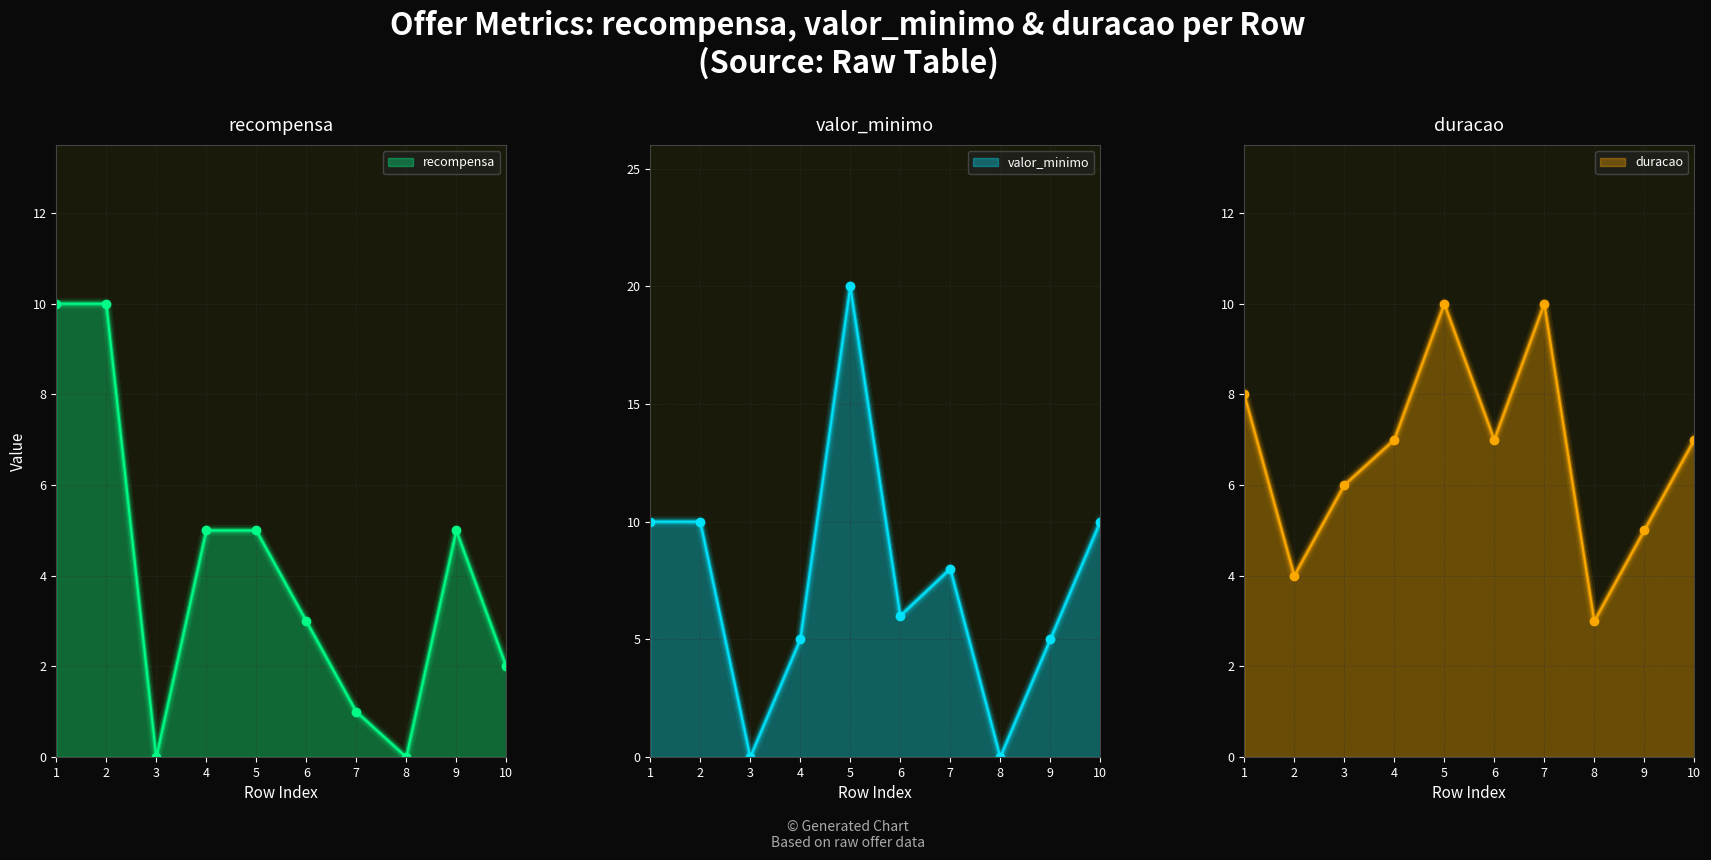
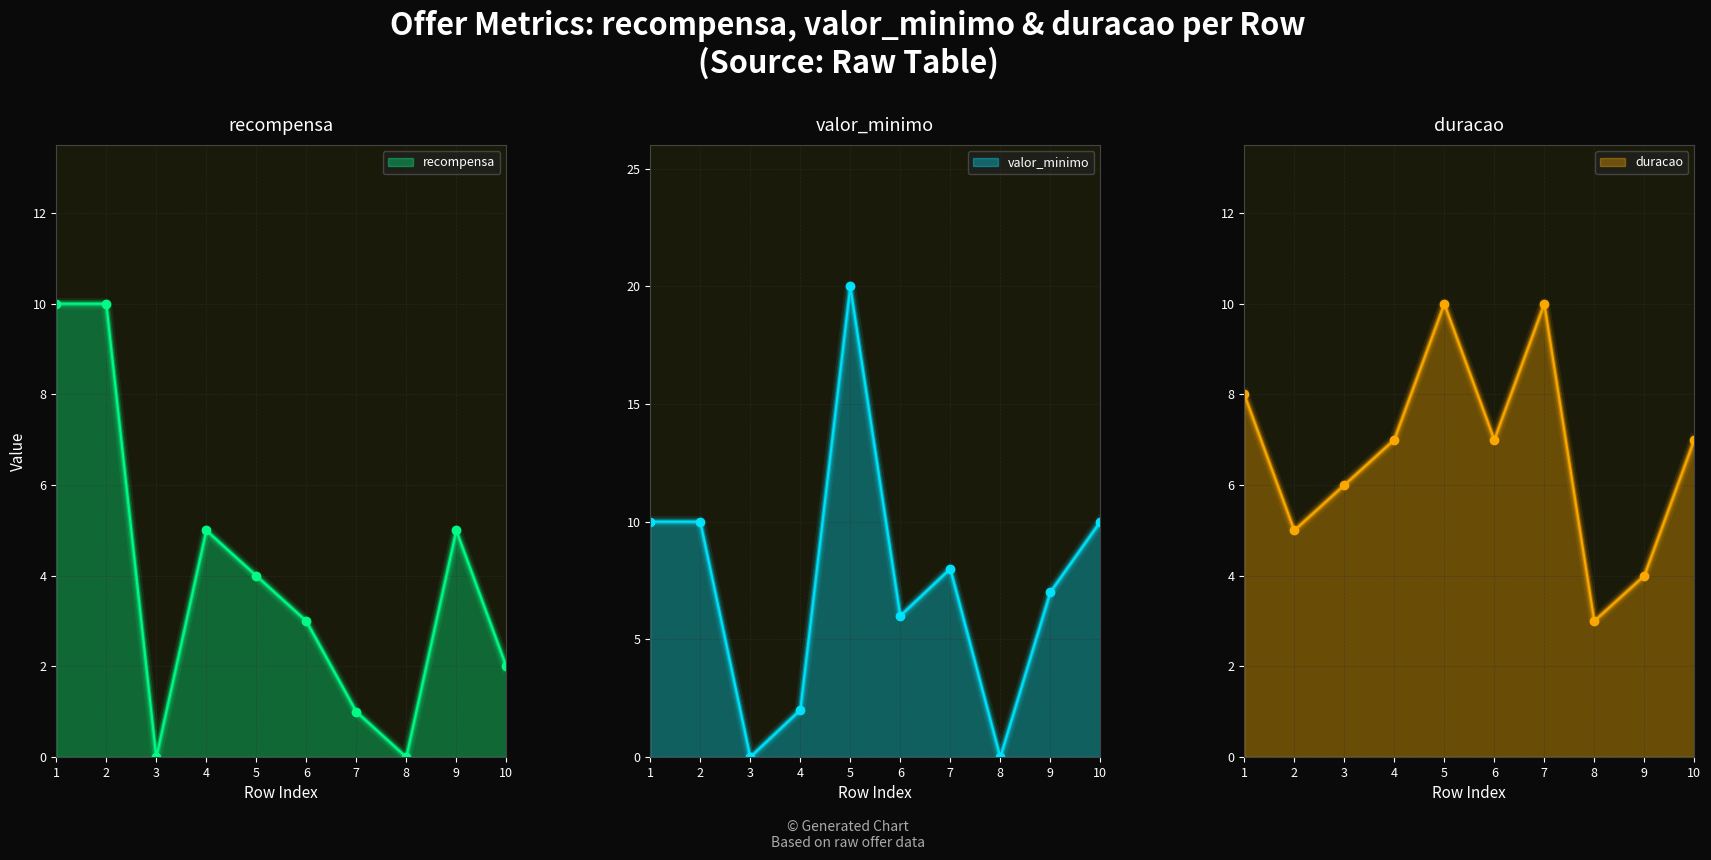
  {
    "recompensa": {
      "1": 10,
      "2": 10,
      "3": 0,
      "4": 5,
-     "5": 5,
+     "5": 4,
      "6": 3,
      "7": 1,
      "8": 0,
      "9": 5,
      "10": 2
    },
    "valor_minimo": {
      "1": 10,
      "2": 10,
      "3": 0,
-     "4": 5,
+     "4": 2,
      "5": 20,
      "6": 6,
      "7": 8,
      "8": 0,
-     "9": 5,
+     "9": 7,
      "10": 10
    },
    "duracao": {
      "1": 8,
-     "2": 4,
+     "2": 5,
      "3": 6,
      "4": 7,
      "5": 10,
      "6": 7,
      "7": 10,
      "8": 3,
-     "9": 5,
+     "9": 4,
      "10": 7
    }
  }
